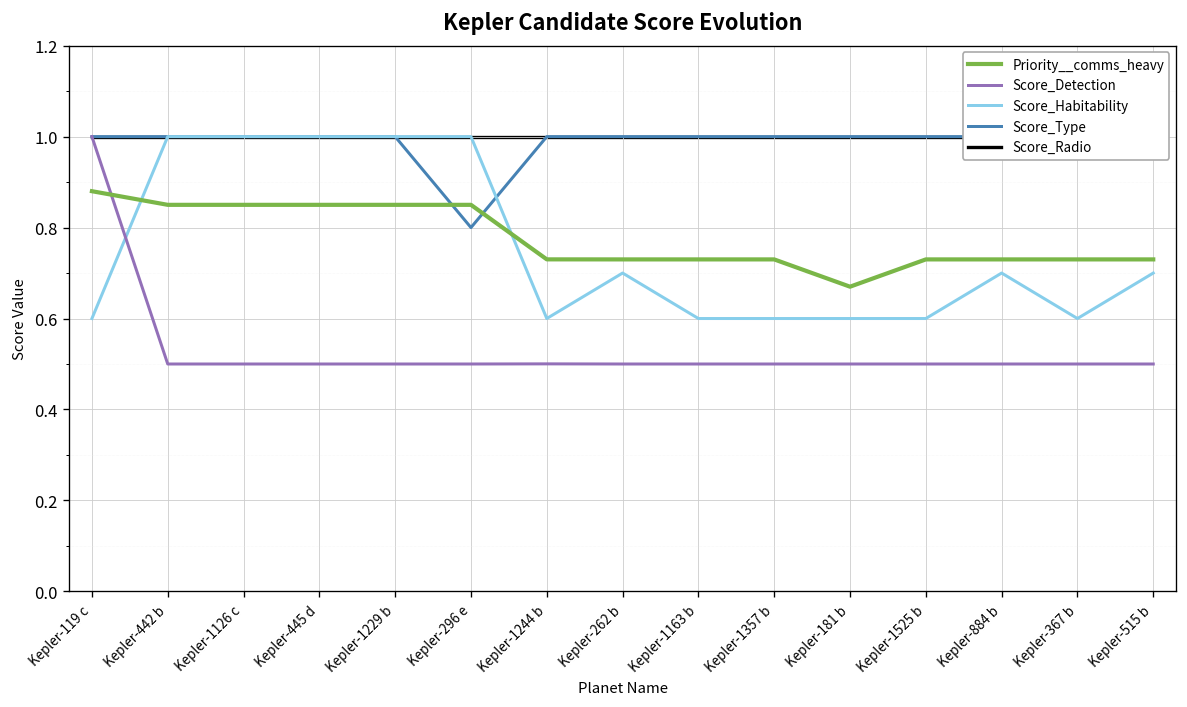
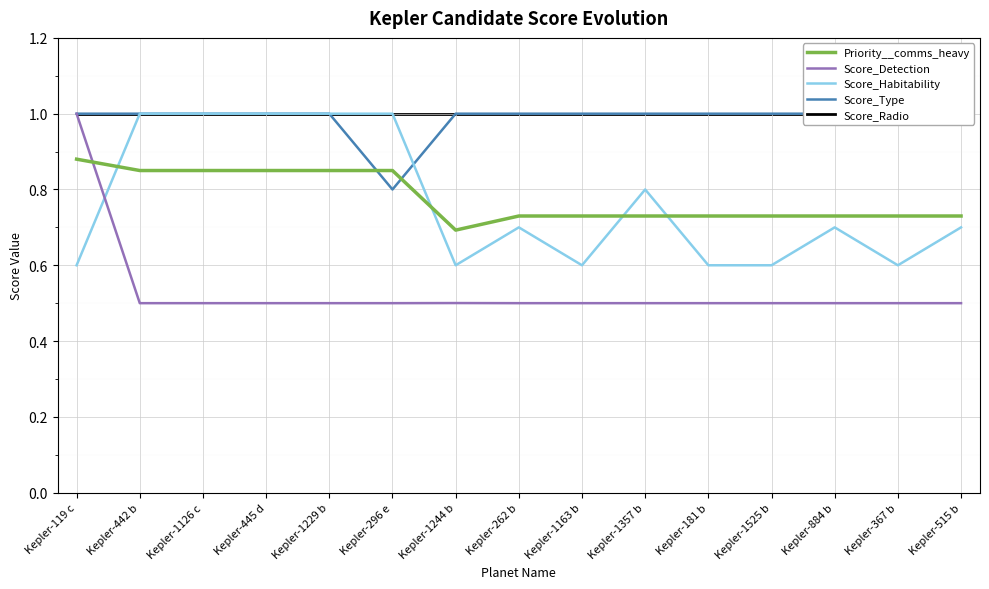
  {
    "Priority__comms_heavy": {
      "Kepler-119 c": 0.88,
      "Kepler-442 b": 0.85,
      "Kepler-1126 c": 0.85,
      "Kepler-445 d": 0.85,
      "Kepler-1229 b": 0.85,
      "Kepler-296 e": 0.85,
-     "Kepler-1244 b": 0.73,
+     "Kepler-1244 b": 0.69,
      "Kepler-262 b": 0.73,
      "Kepler-1163 b": 0.73,
      "Kepler-1357 b": 0.73,
-     "Kepler-181 b": 0.67,
+     "Kepler-181 b": 0.73,
      "Kepler-1525 b": 0.73,
      "Kepler-884 b": 0.73,
      "Kepler-367 b": 0.73,
      "Kepler-515 b": 0.73
    },
    "Score_Detection": {
      "Kepler-442 b": 0.50,
      "Kepler-1126 c": 0.50,
      "Kepler-445 d": 0.50,
      "Kepler-1229 b": 0.50,
      "Kepler-296 e": 0.50,
      "Kepler-1244 b": 0.50,
      "Kepler-262 b": 0.50,
      "Kepler-1163 b": 0.50,
      "Kepler-1357 b": 0.50,
      "Kepler-181 b": 0.50,
      "Kepler-1525 b": 0.50,
      "Kepler-884 b": 0.50,
      "Kepler-367 b": 0.50,
      "Kepler-515 b": 0.50
    },
    "Score_Habitability": {
      "Kepler-119 c": 0.6,
      "Kepler-1244 b": 0.6,
      "Kepler-262 b": 0.7,
      "Kepler-1163 b": 0.6,
-     "Kepler-1357 b": 0.6,
+     "Kepler-1357 b": 0.8,
      "Kepler-181 b": 0.6,
      "Kepler-1525 b": 0.6,
      "Kepler-884 b": 0.7,
      "Kepler-367 b": 0.6,
      "Kepler-515 b": 0.7
    },
    "Score_Type": {
      "Kepler-296 e": 0.80
    }
  }
